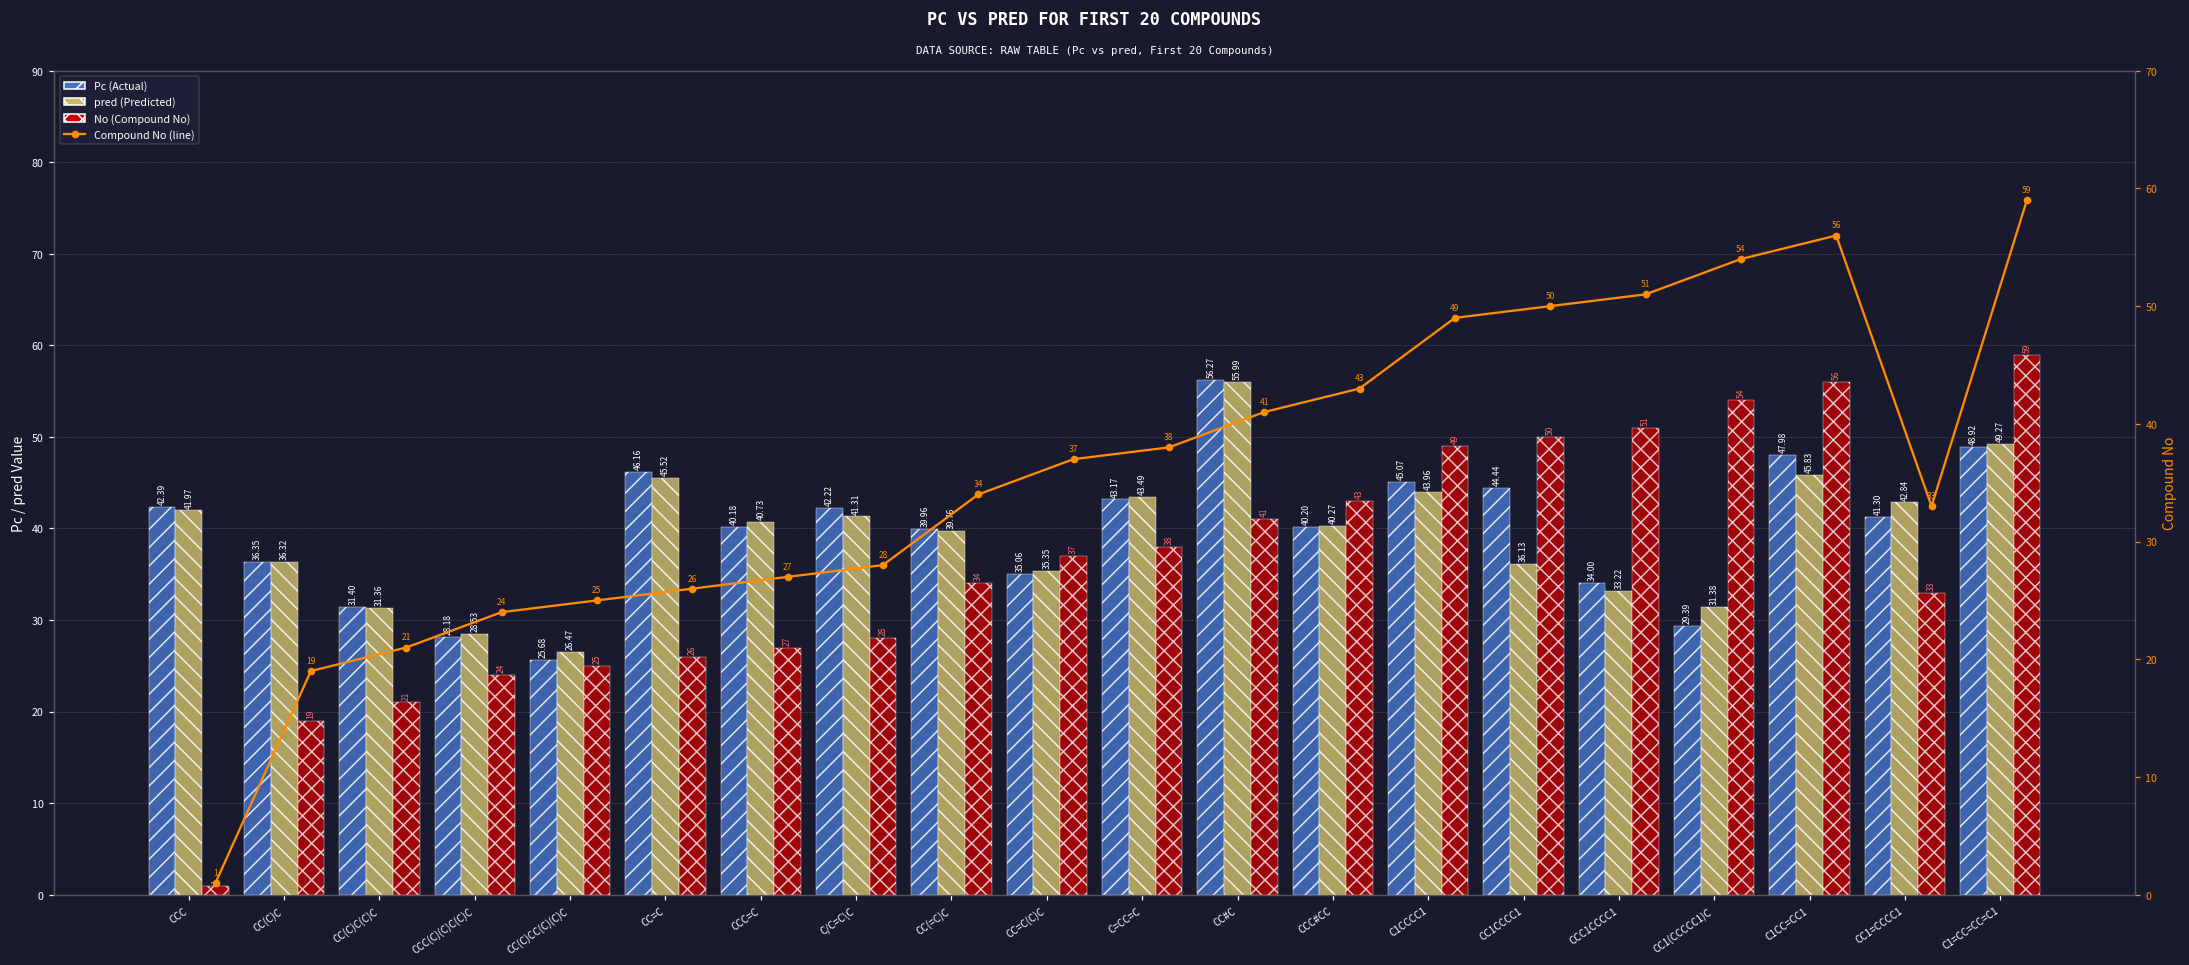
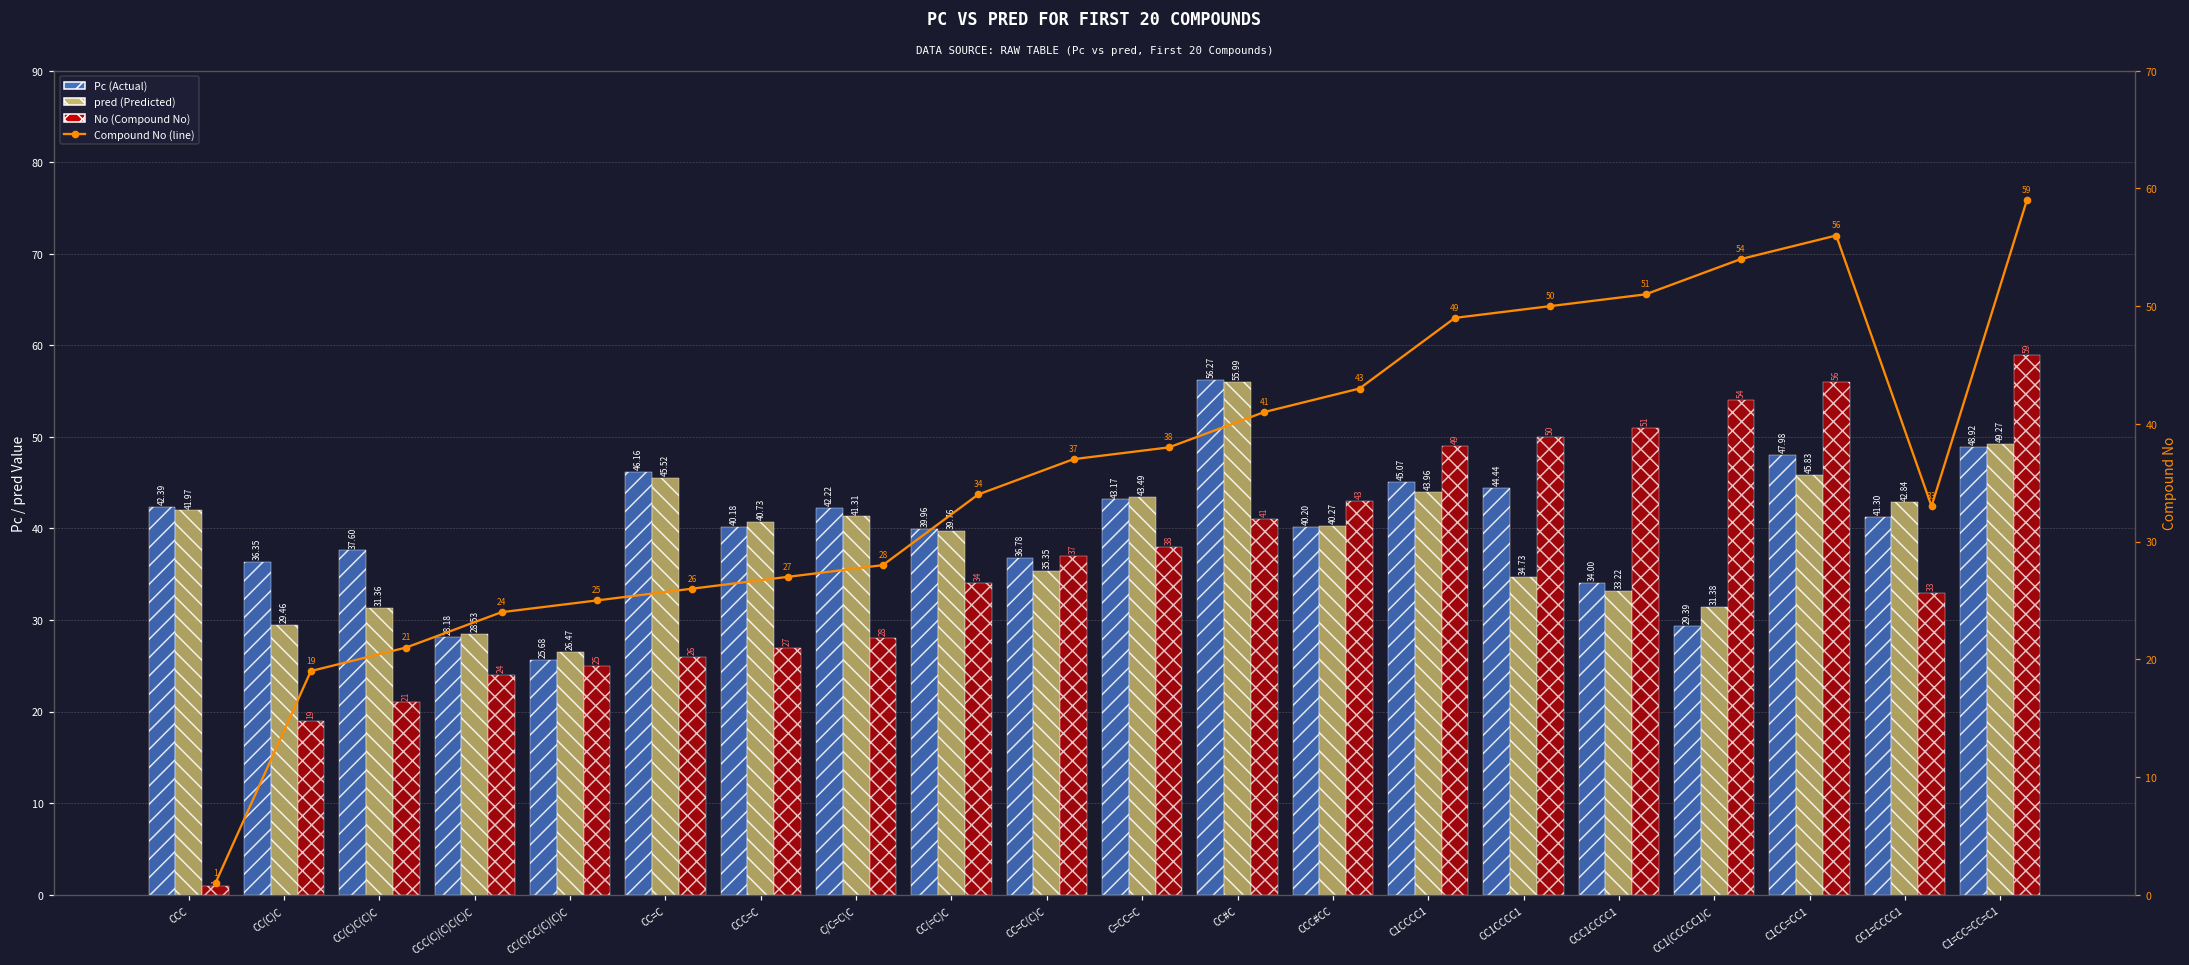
  {
    "Pc (Actual)": {
      "CCC": 42.39,
      "CC(C)C": 36.35,
-     "CC(C)C(C)C": 31.40,
+     "CC(C)C(C)C": 37.60,
      "CCC(C)(C)C(C)C": 28.18,
      "CC(C)CC(C)(C)C": 25.68,
      "CC=C": 46.16,
      "CCC=C": 40.18,
      "C/C=C\\C": 42.22,
      "CC(=C)C": 39.96,
-     "CC=C(C)C": 35.06,
+     "CC=C(C)C": 36.78,
      "C=CC=C": 43.17,
      "CC#C": 56.27,
      "CCC#CC": 40.20,
      "C1CCCC1": 45.07,
      "CC1CCCC1": 44.44,
      "CCC1CCCC1": 34.00,
      "CC1(CCCCC1)C": 29.39,
      "C1CC=CC1": 47.98,
      "CC1=CCCC1": 41.30,
      "C1=CC=CC=C1": 48.92
    },
    "pred (Predicted)": {
      "CCC": 41.97,
-     "CC(C)C": 36.32,
+     "CC(C)C": 29.46,
      "CC(C)C(C)C": 31.36,
      "CCC(C)(C)C(C)C": 28.53,
      "CC(C)CC(C)(C)C": 26.47,
      "CC=C": 45.52,
      "CCC=C": 40.73,
      "C/C=C\\C": 41.31,
      "CC(=C)C": 39.76,
      "CC=C(C)C": 35.35,
      "C=CC=C": 43.49,
      "CC#C": 55.99,
      "CCC#CC": 40.27,
      "C1CCCC1": 43.96,
-     "CC1CCCC1": 36.13,
+     "CC1CCCC1": 34.73,
      "CCC1CCCC1": 33.22,
      "CC1(CCCCC1)C": 31.38,
      "C1CC=CC1": 45.83,
      "CC1=CCCC1": 42.84,
      "C1=CC=CC=C1": 49.27
    },
    "No (Compound No)": {
      "CC(C)C": 19,
      "CC(C)C(C)C": 21,
      "CCC(C)(C)C(C)C": 24,
      "CC(C)CC(C)(C)C": 25,
      "CC=C": 26,
      "CCC=C": 27,
      "C/C=C\\C": 28,
      "CC(=C)C": 34,
      "CC=C(C)C": 37,
      "C=CC=C": 38,
      "CC#C": 41,
      "CCC#CC": 43,
      "C1CCCC1": 49,
      "CC1CCCC1": 50,
      "CCC1CCCC1": 51,
      "CC1(CCCCC1)C": 54,
      "C1CC=CC1": 56,
      "CC1=CCCC1": 33,
      "C1=CC=CC=C1": 59
    }
  }
